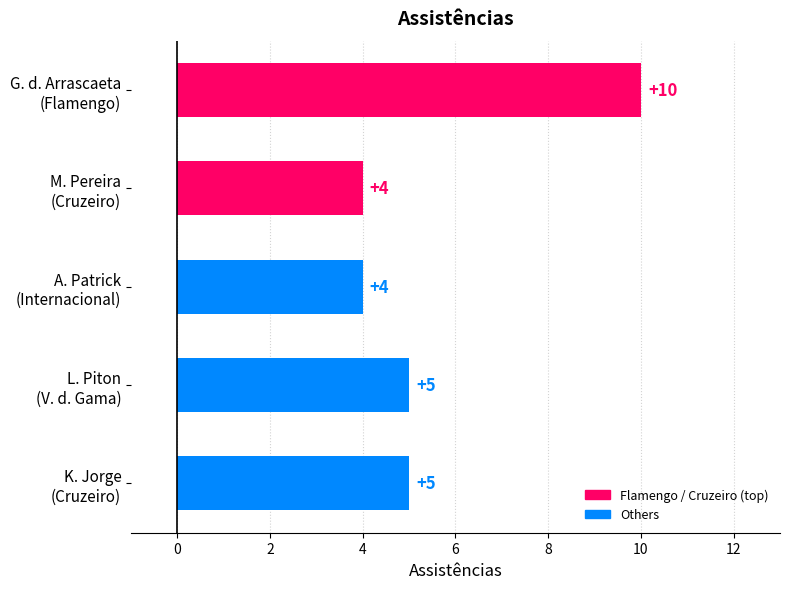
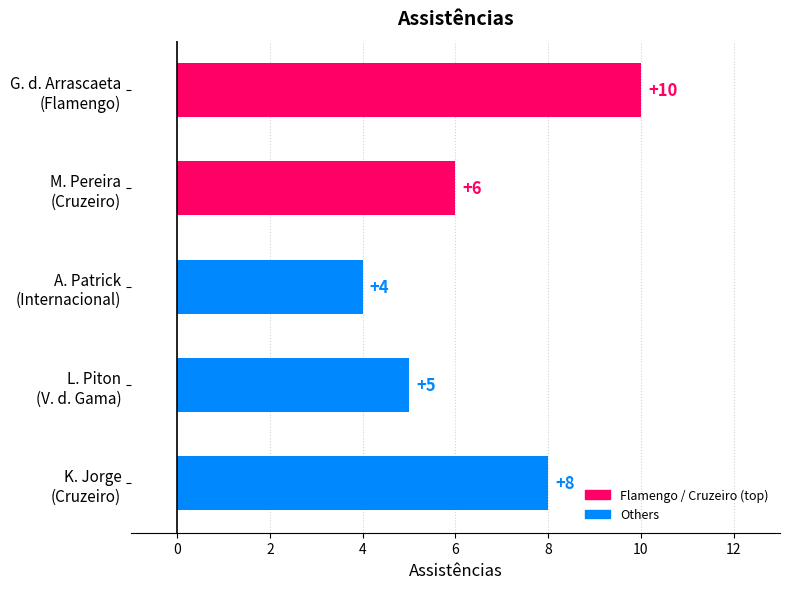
  {
    "G. d. Arrascaeta (Flamengo)": "+10",
-   "M. Pereira (Cruzeiro)": "+4",
+   "M. Pereira (Cruzeiro)": "+6",
    "A. Patrick (Internacional)": "+4",
    "L. Piton (V. d. Gama)": "+5",
-   "K. Jorge (Cruzeiro)": "+5"
+   "K. Jorge (Cruzeiro)": "+8"
  }
